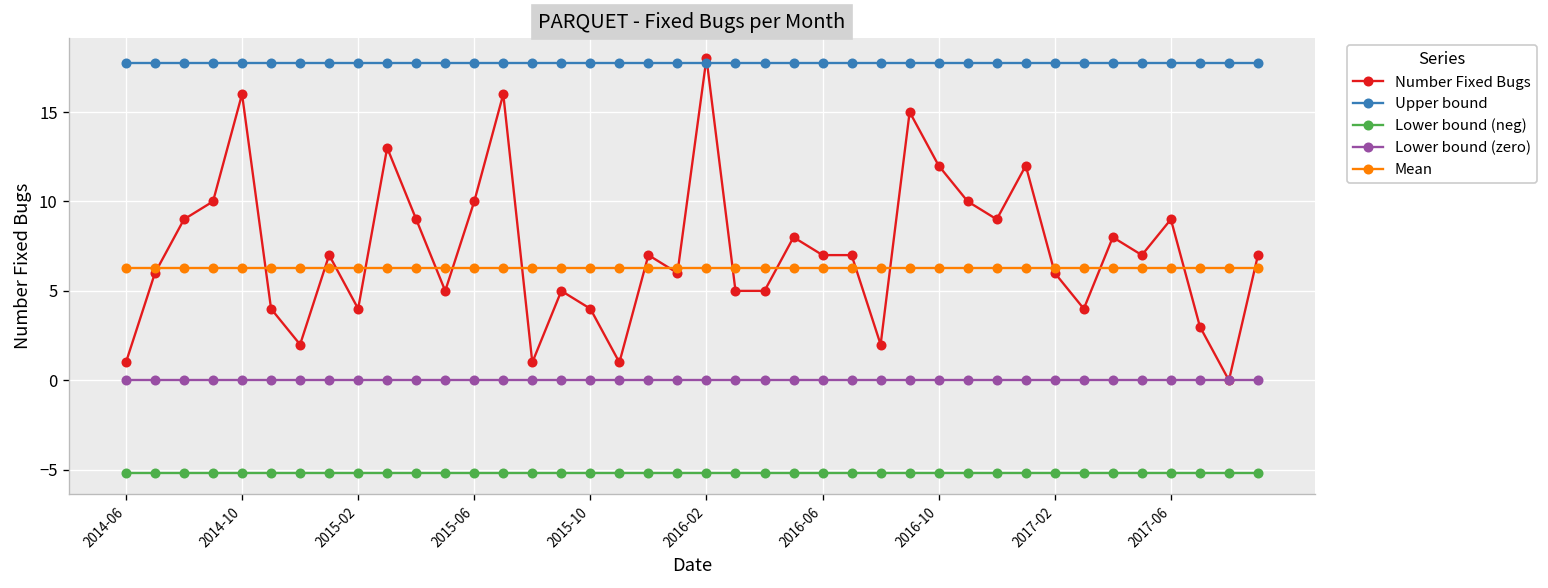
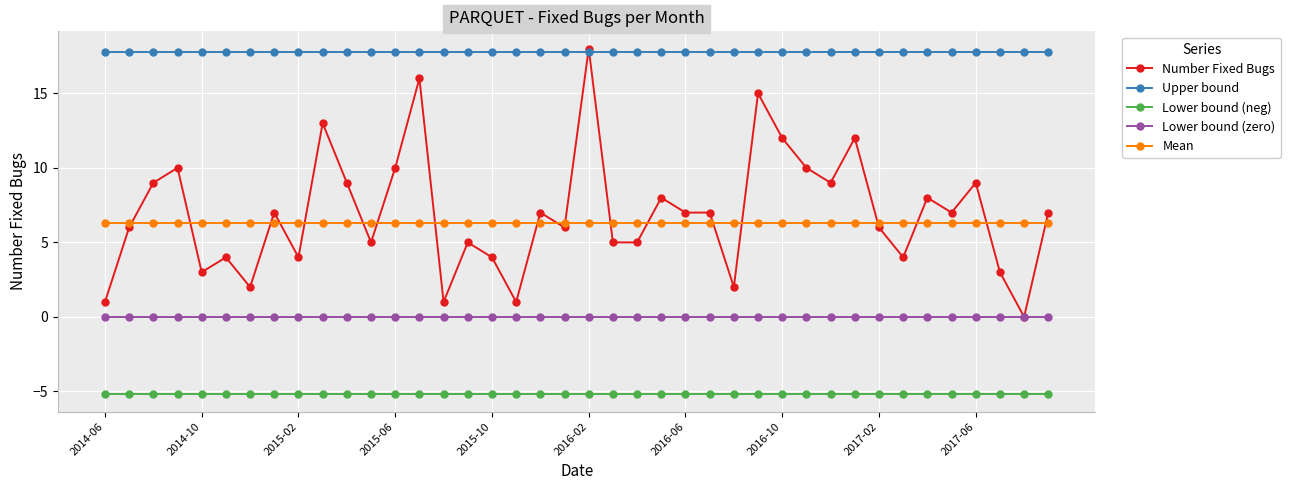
  {
    "Number Fixed Bugs": {
      "2014-06": 1,
-     "2014-10": 16,
+     "2014-10": 3,
      "2015-02": 4,
      "2015-06": 10,
      "2015-10": 4,
      "2016-02": 18,
      "2016-06": 7,
      "2016-10": 12,
      "2017-02": 6,
      "2017-06": 9
    },
    "Upper bound": {
      "2014-06": 17.8,
      "2014-10": 17.8,
      "2015-02": 17.8,
      "2015-06": 17.8,
      "2015-10": 17.8,
      "2016-02": 17.8,
      "2016-06": 17.8,
      "2016-10": 17.8,
      "2017-02": 17.8,
      "2017-06": 17.8
    },
    "Lower bound (neg)": {
      "2014-06": -5.2,
      "2014-10": -5.2,
      "2015-02": -5.2,
      "2015-06": -5.2,
      "2015-10": -5.2,
      "2016-02": -5.2,
      "2016-06": -5.2,
      "2016-10": -5.2,
      "2017-02": -5.2,
      "2017-06": -5.2
    },
    "Lower bound (zero)": {
      "2014-06": 0,
      "2014-10": 0,
      "2015-02": 0,
      "2015-06": 0,
      "2015-10": 0,
      "2016-02": 0,
      "2016-06": 0,
      "2016-10": 0,
      "2017-02": 0,
      "2017-06": 0
    },
    "Mean": {
      "2014-06": 6.3,
      "2014-10": 6.3,
      "2015-02": 6.3,
      "2015-06": 6.3,
      "2015-10": 6.3,
      "2016-02": 6.3,
      "2016-06": 6.3,
      "2016-10": 6.3,
      "2017-02": 6.3,
      "2017-06": 6.3
    }
  }
